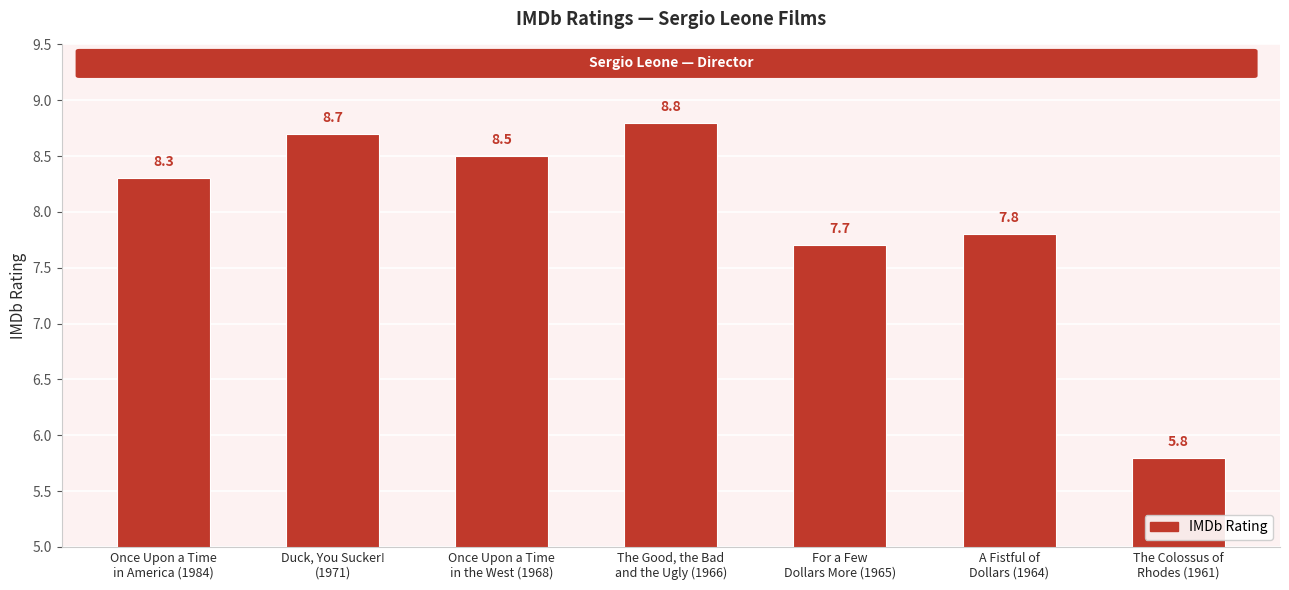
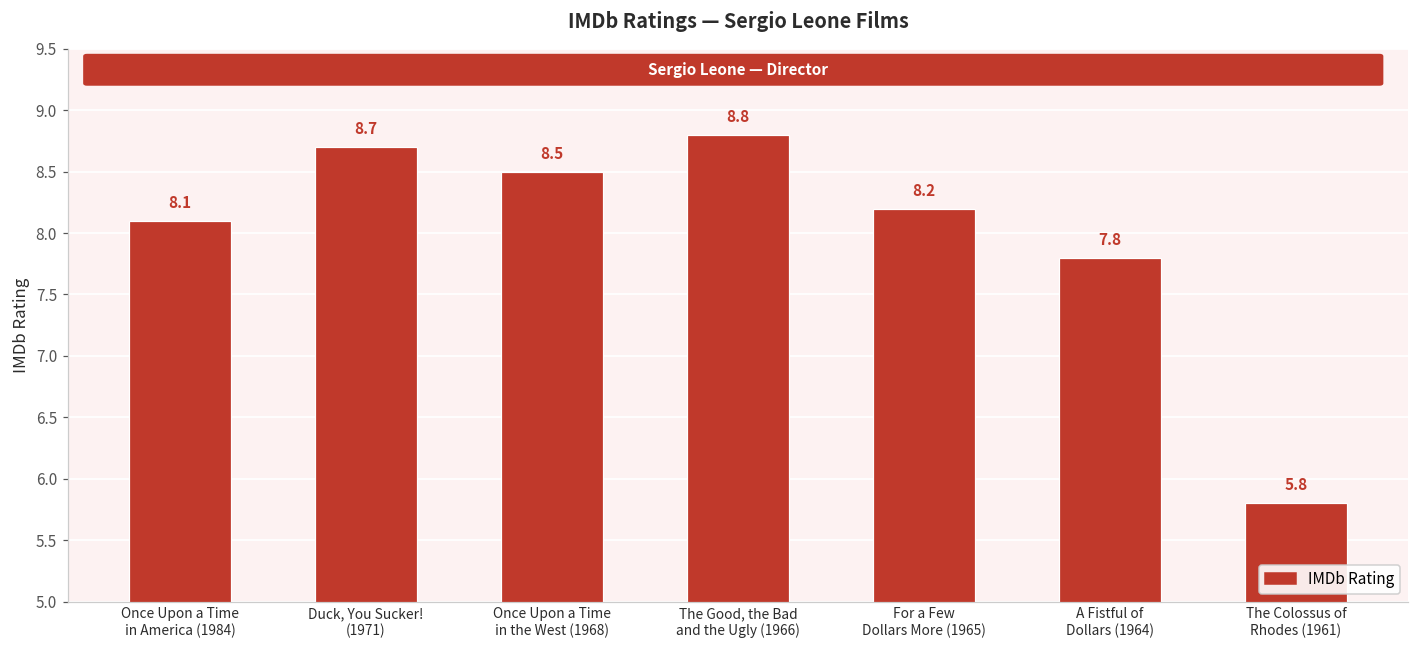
  {
-   "Once Upon a Time in America (1984)": 8.3,
+   "Once Upon a Time in America (1984)": 8.1,
    "Duck, You Sucker! (1971)": 8.7,
    "Once Upon a Time in the West (1968)": 8.5,
    "The Good, the Bad and the Ugly (1966)": 8.8,
-   "For a Few Dollars More (1965)": 7.7,
+   "For a Few Dollars More (1965)": 8.2,
    "A Fistful of Dollars (1964)": 7.8,
    "The Colossus of Rhodes (1961)": 5.8
  }
